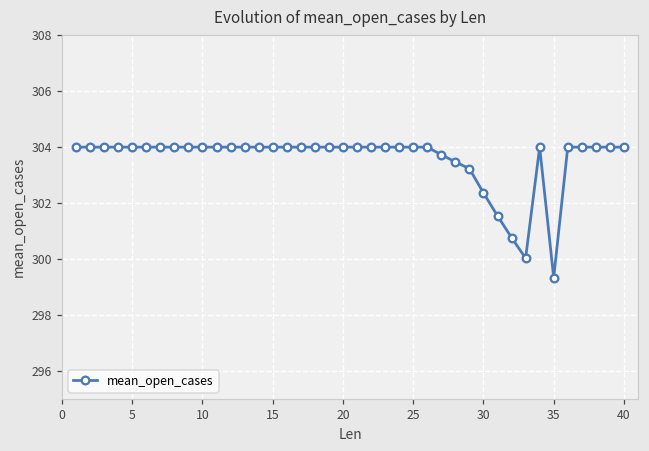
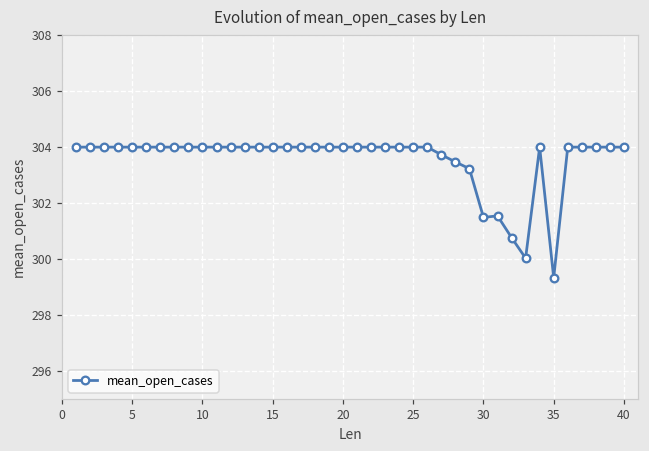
  {
    "5": 304.0,
    "10": 304.0,
    "15": 304.0,
    "20": 304.0,
    "25": 304.0,
-   "30": 302.4,
+   "30": 301.5,
    "35": 299.3,
    "40": 304.0
  }
